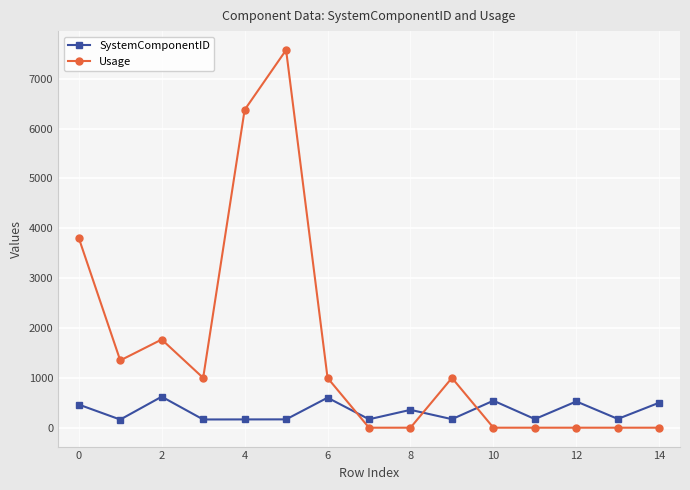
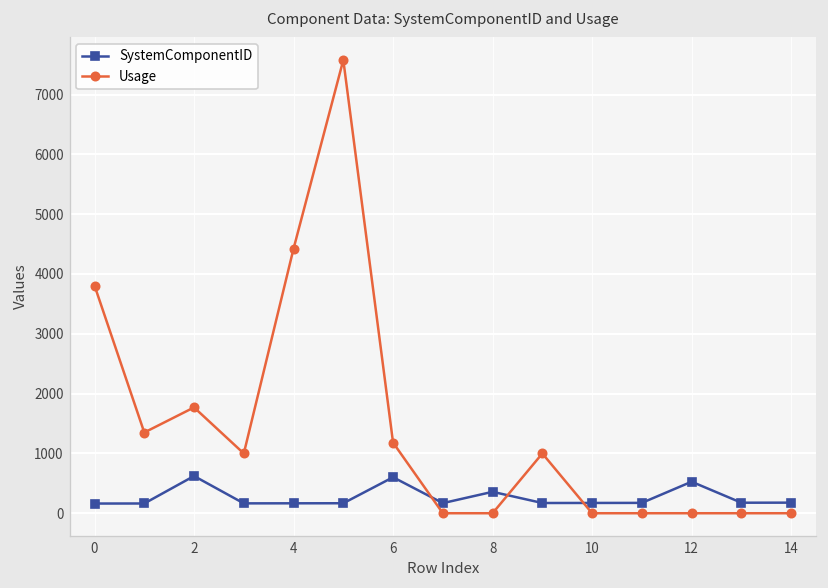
  {
    "SystemComponentID": {
-     "0": 500,
+     "0": 200,
      "2": 600,
      "4": 200,
      "6": 600,
      "8": 400,
-     "10": 500,
+     "10": 200,
      "12": 500,
-     "14": 500
+     "14": 200
    },
    "Usage": {
      "0": 3800,
      "2": 1800,
-     "4": 6400,
-     "6": 1000,
+     "4": 4400,
+     "6": 1200,
      "8": 0,
      "10": 0,
      "12": 0,
      "14": 0
    }
  }
